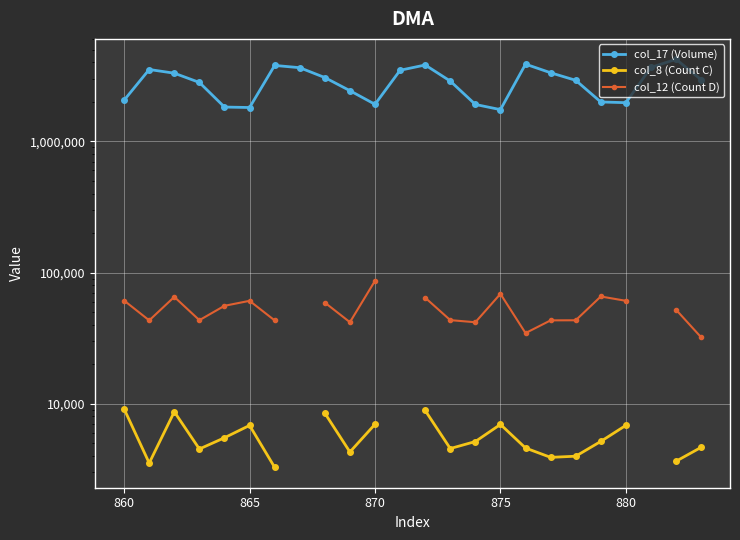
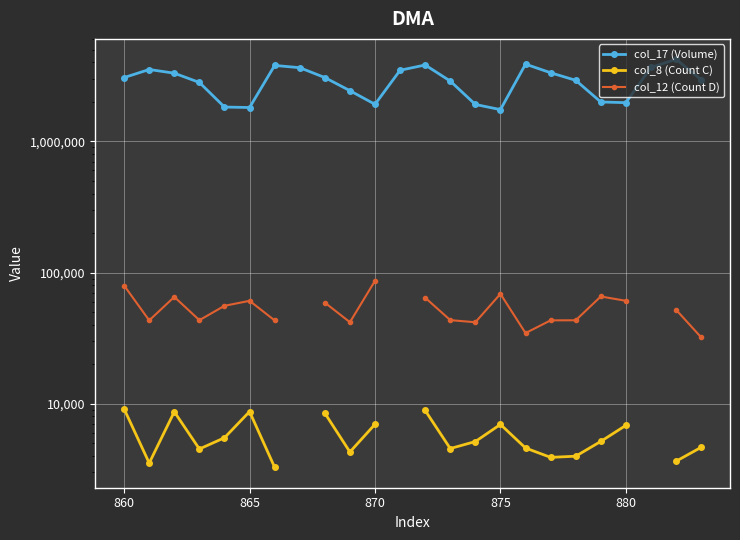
  {
    "col_17 (Volume)": {
-     "860": "2,100,000",
+     "860": "3,100,000",
      "865": "1,800,000",
      "870": "1,900,000",
      "875": "1,700,000",
      "880": "2,000,000"
    },
    "col_8 (Count C)": {
      "860": "9,000",
-     "865": "7,000",
+     "865": "9,000",
      "870": "7,000",
      "875": "7,000",
      "880": "7,000"
    },
    "col_12 (Count D)": {
-     "860": "60,000",
+     "860": "80,000",
      "865": "60,000",
      "870": "90,000",
      "875": "70,000",
      "880": "60,000"
    }
  }
